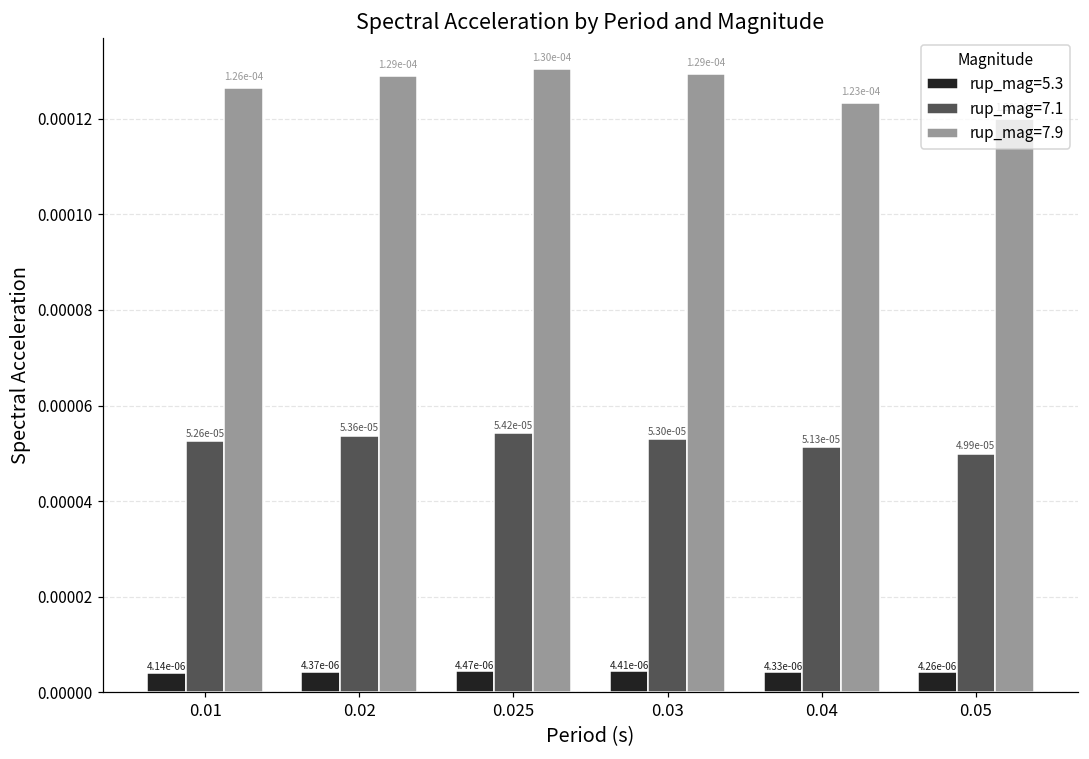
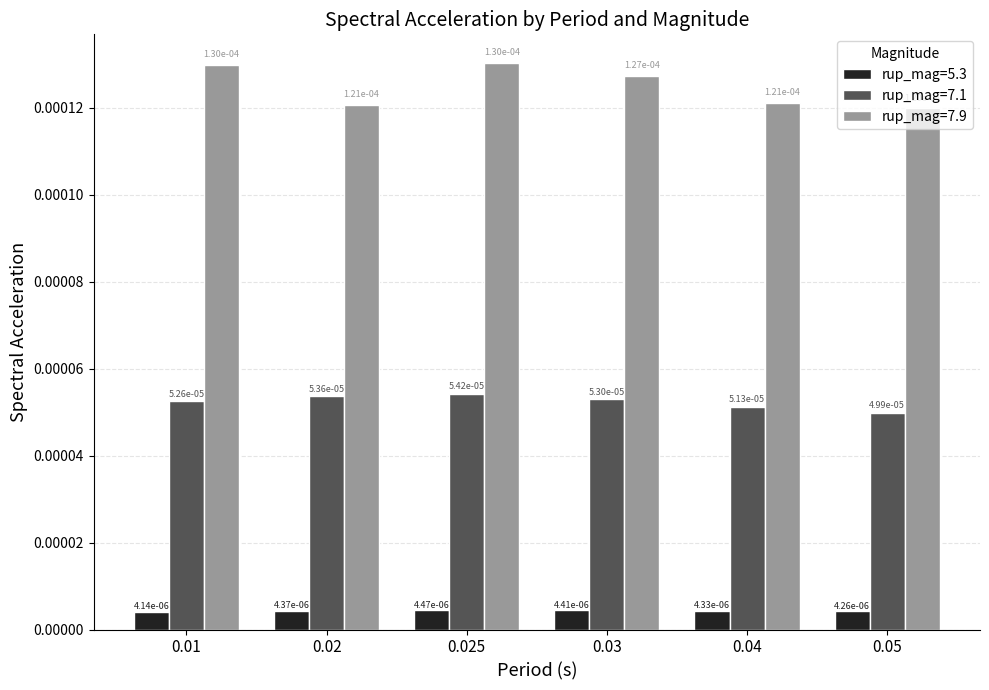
  {
    "rup_mag=5.3": {
      "0.01": "4.14e-06",
      "0.02": "4.37e-06",
      "0.025": "4.47e-06",
      "0.03": "4.41e-06",
      "0.04": "4.33e-06",
      "0.05": "4.26e-06"
    },
    "rup_mag=7.1": {
      "0.01": "5.26e-05",
      "0.02": "5.36e-05",
      "0.025": "5.42e-05",
      "0.03": "5.30e-05",
      "0.04": "5.13e-05",
      "0.05": "4.99e-05"
    },
    "rup_mag=7.9": {
-     "0.01": "1.26e-04",
-     "0.02": "1.29e-04",
+     "0.01": "1.30e-04",
+     "0.02": "1.21e-04",
      "0.025": "1.30e-04",
-     "0.03": "1.29e-04",
-     "0.04": "1.23e-04"
+     "0.03": "1.27e-04",
+     "0.04": "1.21e-04"
    }
  }
